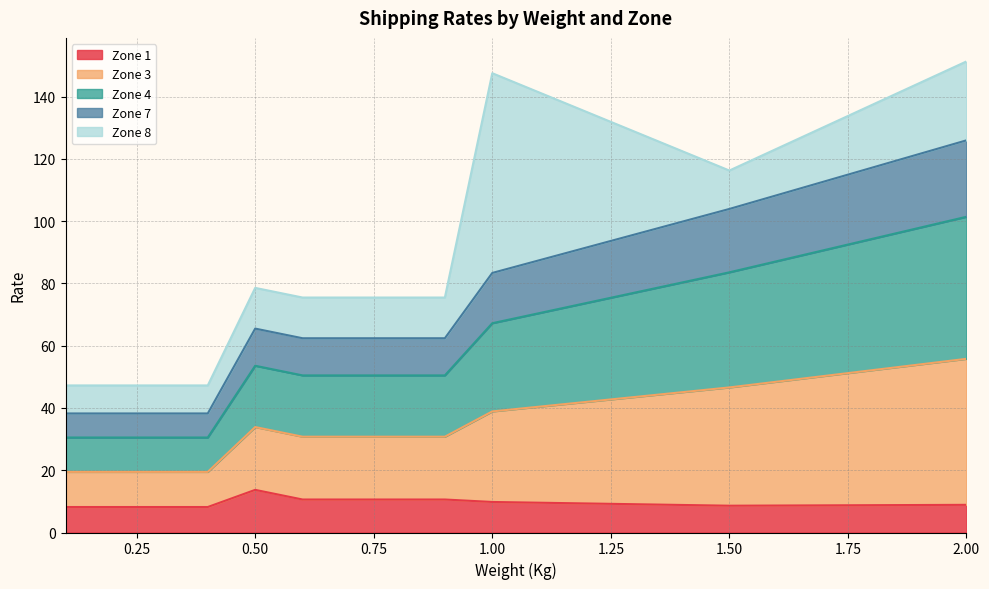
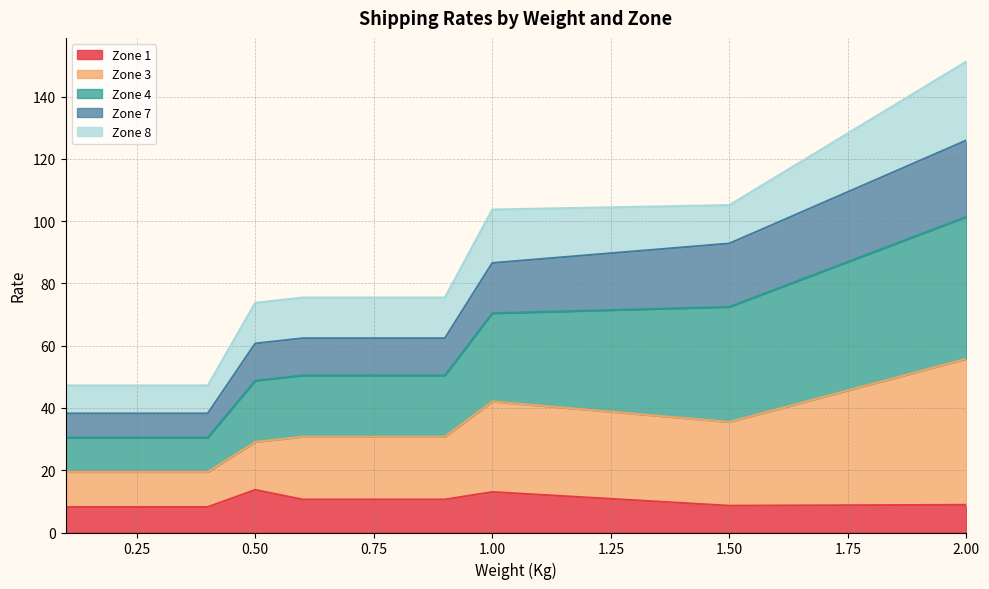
  {
    "Zone 1": {
      "0.50": 14,
-     "1.00": 10,
+     "1.00": 13,
      "1.50": 9,
      "2.00": 9
    },
    "Zone 3": {
-     "0.50": 20,
+     "0.50": 15,
      "1.00": 29,
-     "1.50": 38,
+     "1.50": 27,
      "2.00": 47
    },
    "Zone 8": {
      "0.50": 13,
-     "1.00": 64,
+     "1.00": 17,
      "1.50": 12,
      "2.00": 25
    }
  }
